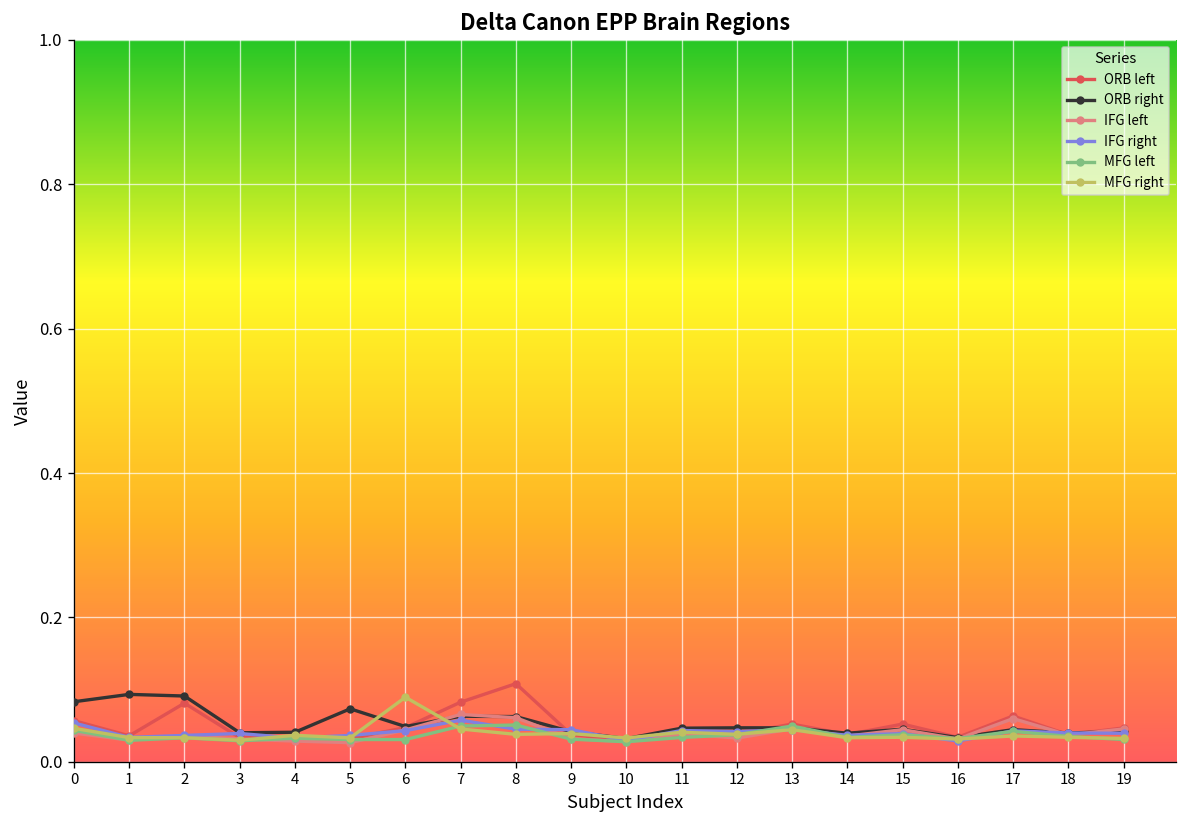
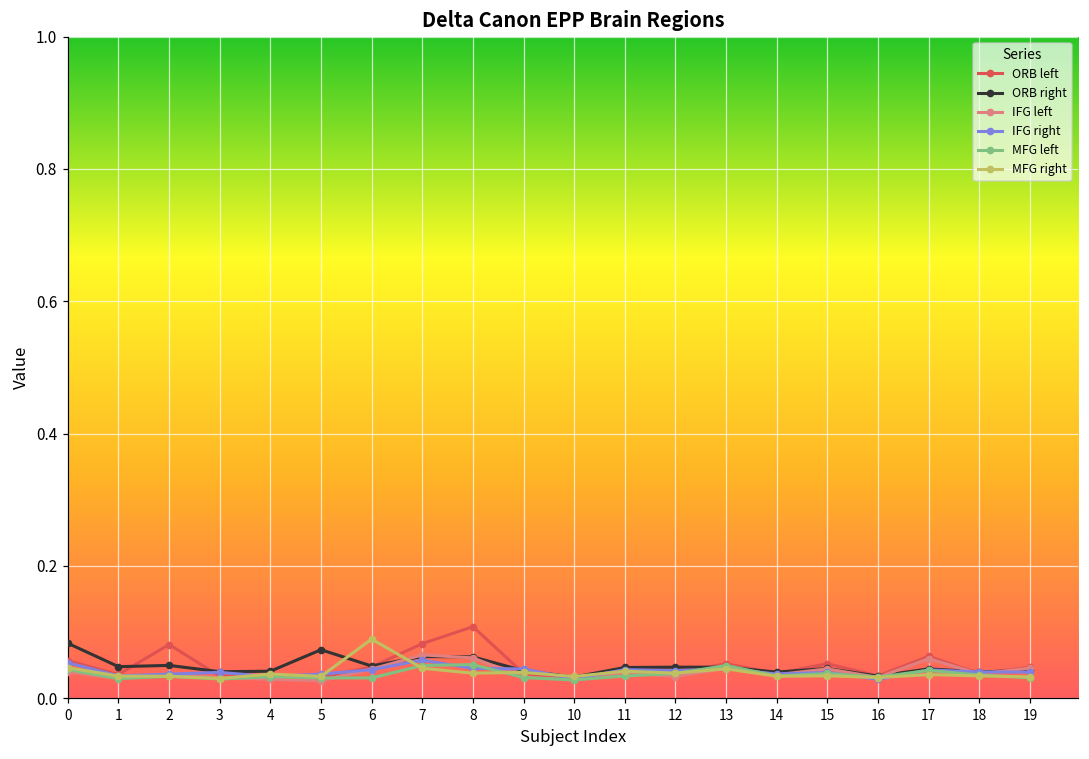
  {
    "ORB left": {
      "2": 0.08,
      "7": 0.08,
      "8": 0.11,
      "15": 0.05
    },
    "ORB right": {
      "0": 0.08,
-     "1": 0.09,
-     "2": 0.09,
+     "1": 0.05,
+     "2": 0.05,
      "4": 0.04,
      "5": 0.07,
      "12": 0.05
    },
    "IFG left": {
      "5": 0.03,
      "12": 0.03
    },
    "IFG right": {
      "7": 0.06,
      "8": 0.04
    },
    "MFG left": {
      "6": 0.03,
      "8": 0.05,
      "11": 0.03
    },
    "MFG right": {
      "6": 0.09,
      "8": 0.04,
      "17": 0.04
    }
  }
